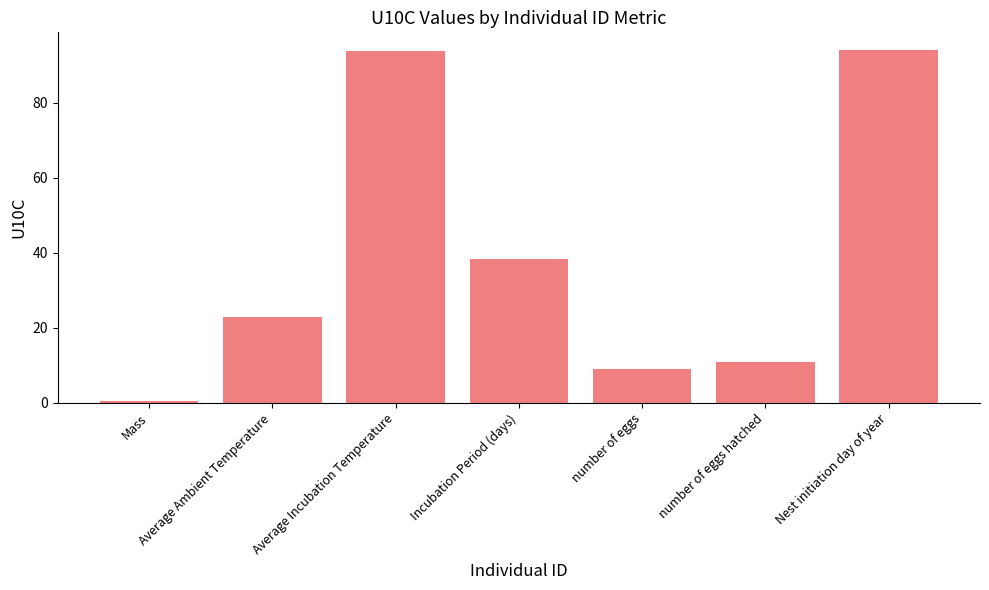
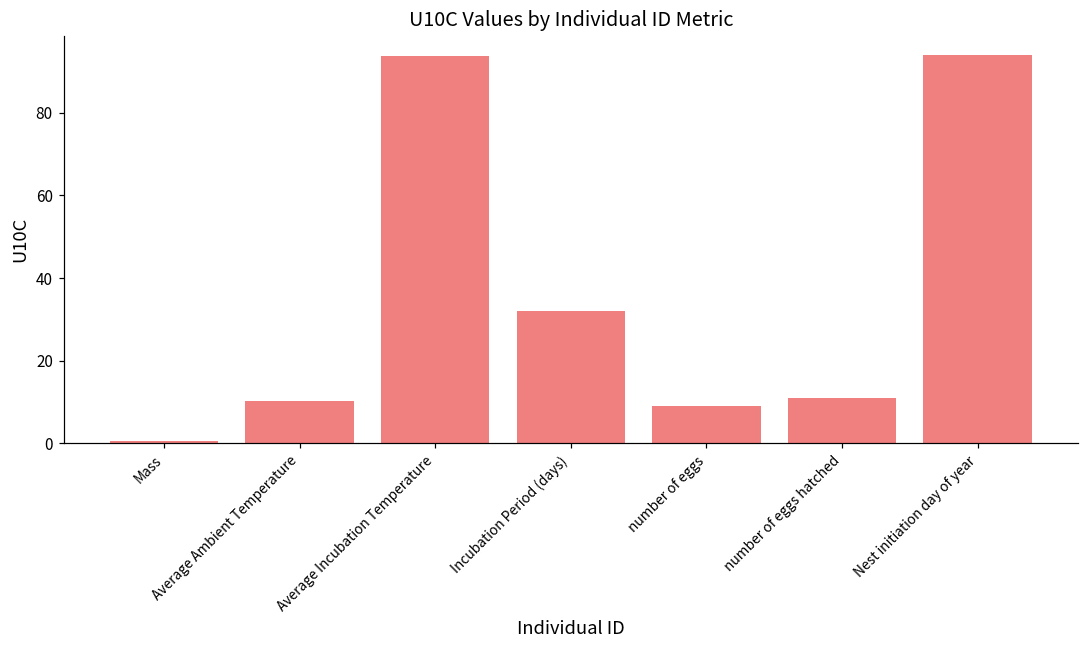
  {
-   "Average Ambient Temperature": 23,
+   "Average Ambient Temperature": 10,
    "Average Incubation Temperature": 94,
-   "Incubation Period (days)": 38,
+   "Incubation Period (days)": 32,
    "number of eggs": 9,
    "number of eggs hatched": 11,
    "Nest initiation day of year": 94
  }
